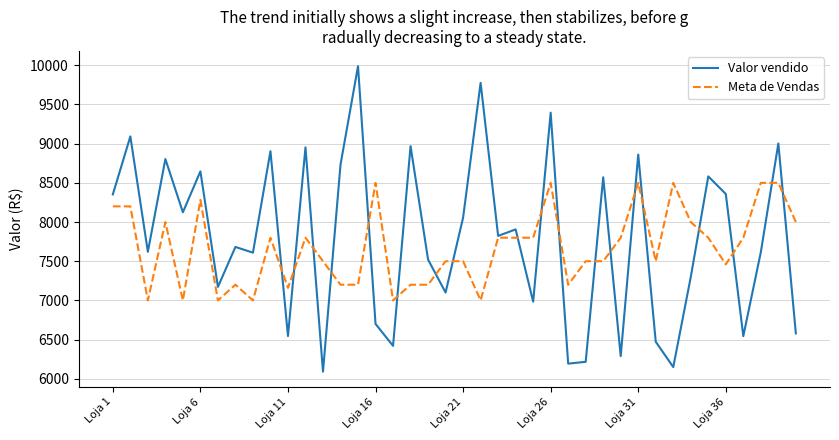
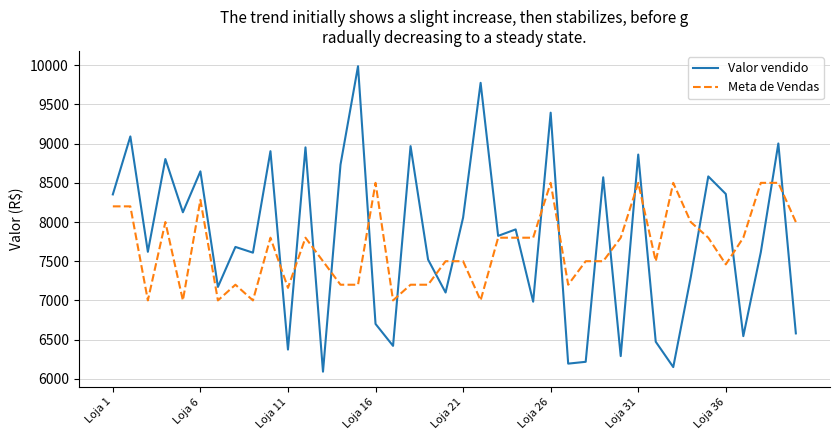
  {
    "Valor vendido": {
      "Loja 1": 8400,
      "Loja 6": 8600,
-     "Loja 11": 6500,
+     "Loja 11": 6400,
      "Loja 16": 6700,
      "Loja 21": 8100,
      "Loja 26": 9400,
      "Loja 31": 8900,
      "Loja 36": 8400
    },
    "Meta de Vendas": {
      "Loja 1": 8200,
      "Loja 6": 8300,
      "Loja 11": 7200,
      "Loja 16": 8500,
      "Loja 21": 7500,
      "Loja 26": 8500,
      "Loja 31": 8500,
      "Loja 36": 7500
    }
  }
